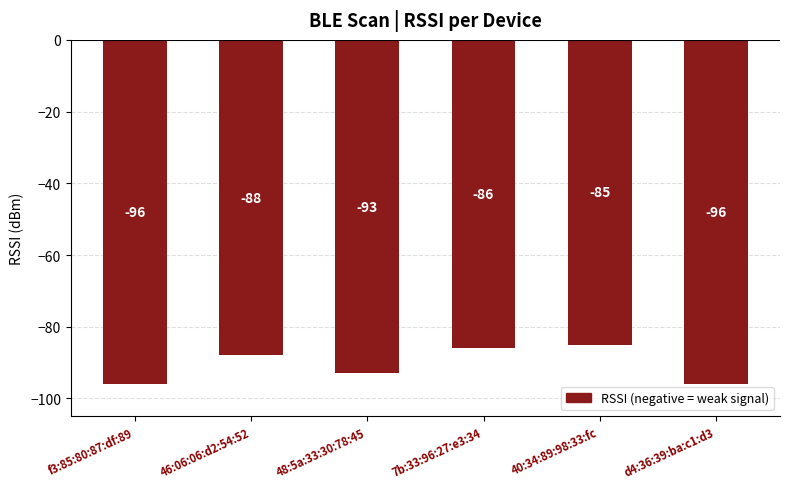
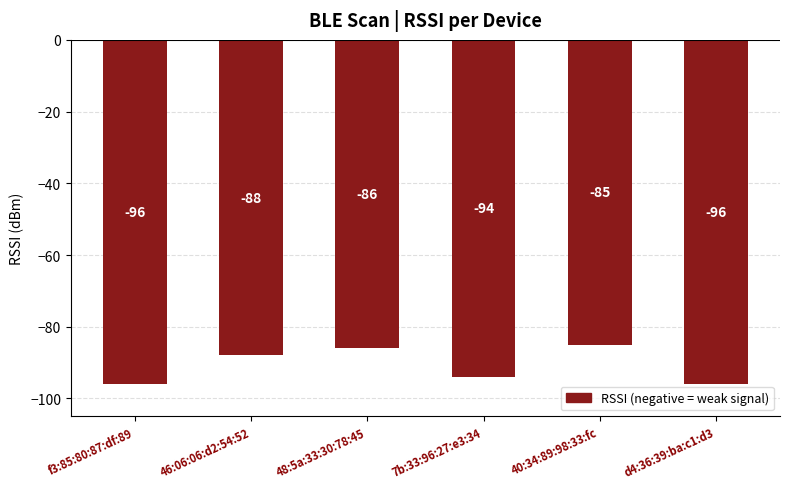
  {
    "f3:85:80:87:df:89": -96,
    "46:06:06:d2:54:52": -88,
-   "48:5a:33:30:78:45": -93,
-   "7b:33:96:27:e3:34": -86,
+   "48:5a:33:30:78:45": -86,
+   "7b:33:96:27:e3:34": -94,
    "40:34:89:98:33:fc": -85,
    "d4:36:39:ba:c1:d3": -96
  }
